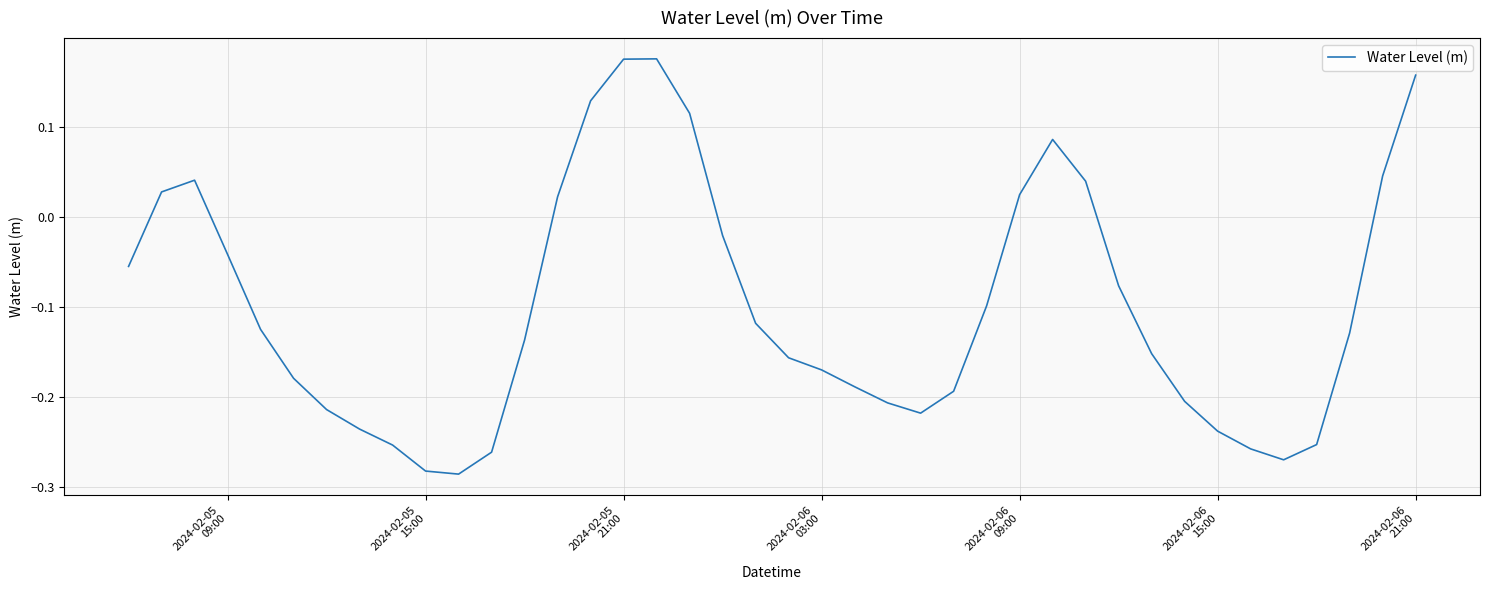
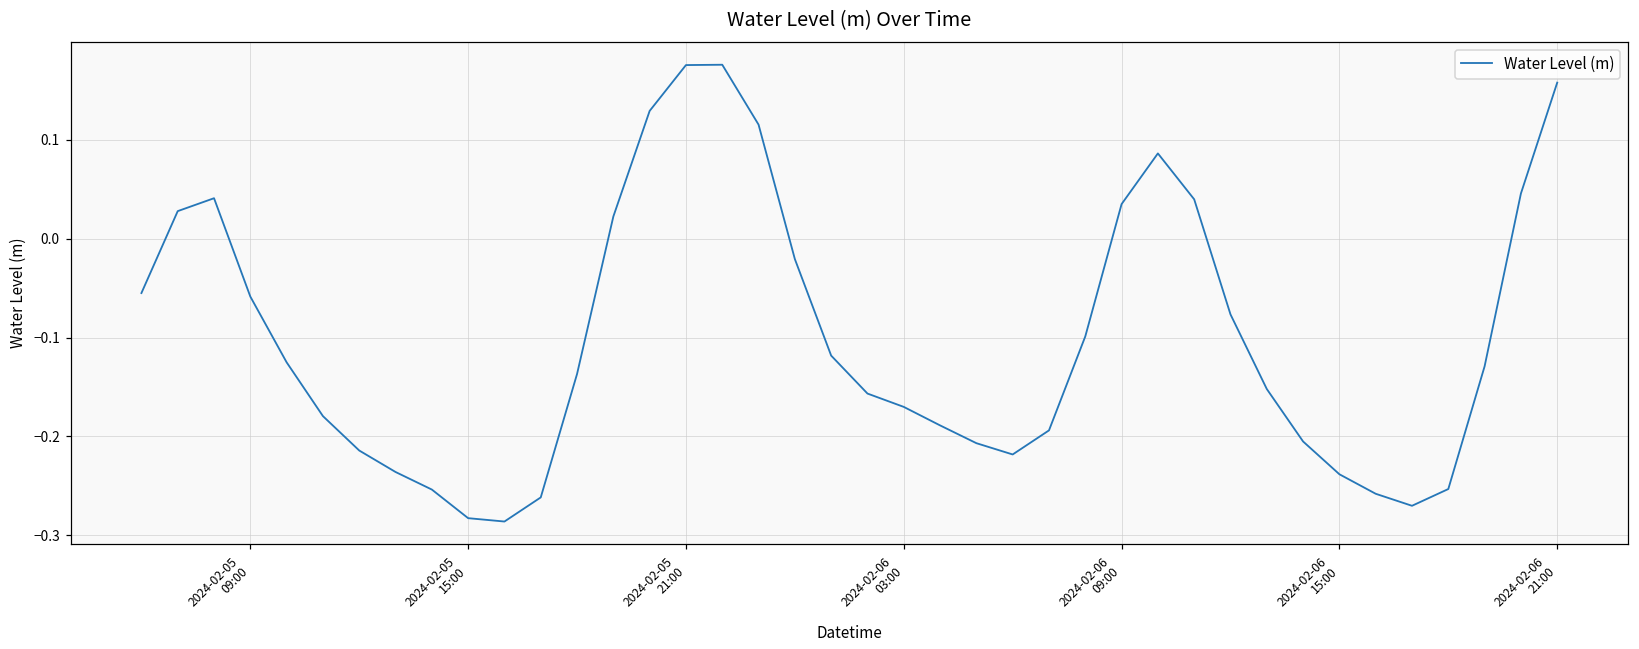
  {
-   "2024-02-05 09:00": -0.04,
+   "2024-02-05 09:00": -0.06,
    "2024-02-05 15:00": -0.28,
    "2024-02-05 21:00": 0.18,
    "2024-02-06 03:00": -0.17,
-   "2024-02-06 09:00": 0.02,
+   "2024-02-06 09:00": 0.04,
    "2024-02-06 15:00": -0.24,
    "2024-02-06 21:00": 0.16
  }
